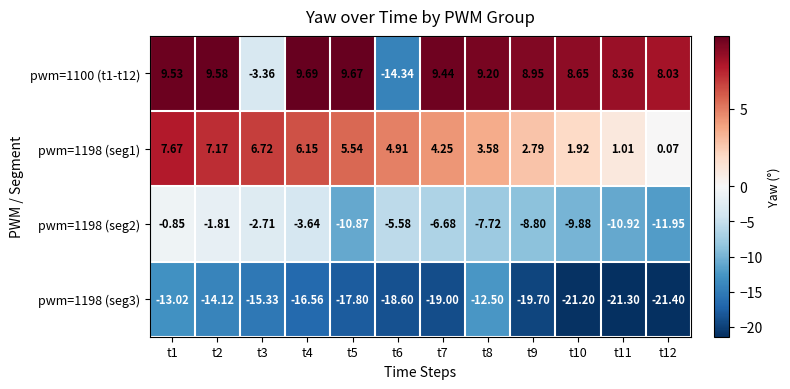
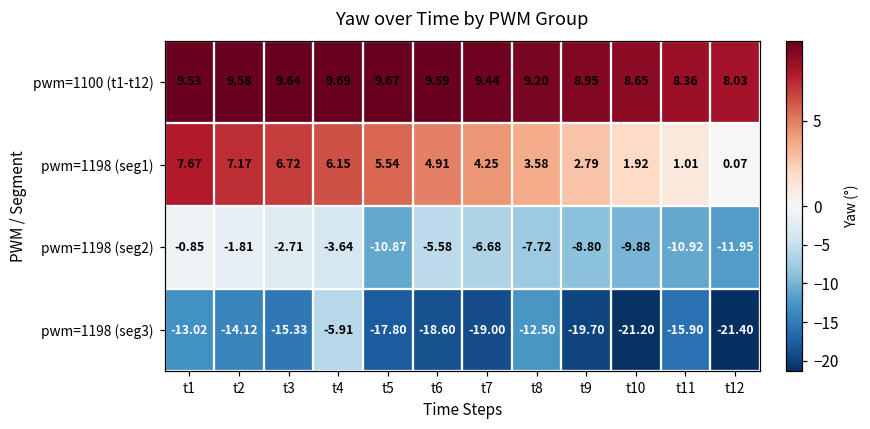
  {
    "pwm=1100 (t1-t12)": {
      "t1": 9.53,
      "t2": 9.58,
-     "t3": -3.36,
+     "t3": 9.64,
      "t4": 9.69,
      "t5": 9.67,
-     "t6": -14.34,
+     "t6": 9.59,
      "t7": 9.44,
      "t8": 9.20,
      "t9": 8.95,
      "t10": 8.65,
      "t11": 8.36,
      "t12": 8.03
    },
    "pwm=1198 (seg1)": {
      "t1": 7.67,
      "t2": 7.17,
      "t3": 6.72,
      "t4": 6.15,
      "t5": 5.54,
      "t6": 4.91,
      "t7": 4.25,
      "t8": 3.58,
      "t9": 2.79,
      "t10": 1.92,
      "t11": 1.01,
      "t12": 0.07
    },
    "pwm=1198 (seg2)": {
      "t1": -0.85,
      "t2": -1.81,
      "t3": -2.71,
      "t4": -3.64,
      "t5": -10.87,
      "t6": -5.58,
      "t7": -6.68,
      "t8": -7.72,
      "t9": -8.80,
      "t10": -9.88,
      "t11": -10.92,
      "t12": -11.95
    },
    "pwm=1198 (seg3)": {
      "t1": -13.02,
      "t2": -14.12,
      "t3": -15.33,
-     "t4": -16.56,
+     "t4": -5.91,
      "t5": -17.80,
      "t6": -18.60,
      "t7": -19.00,
      "t8": -12.50,
      "t9": -19.70,
      "t10": -21.20,
-     "t11": -21.30,
+     "t11": -15.90,
      "t12": -21.40
    }
  }
